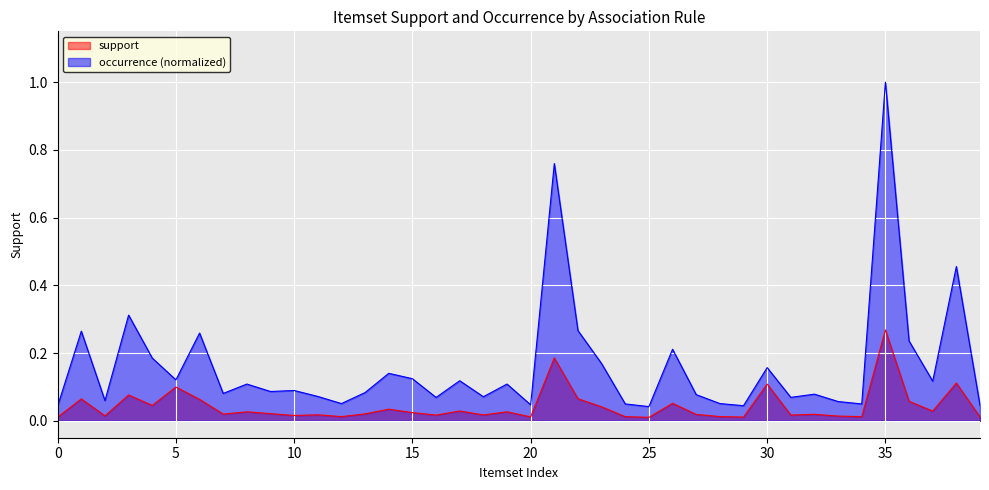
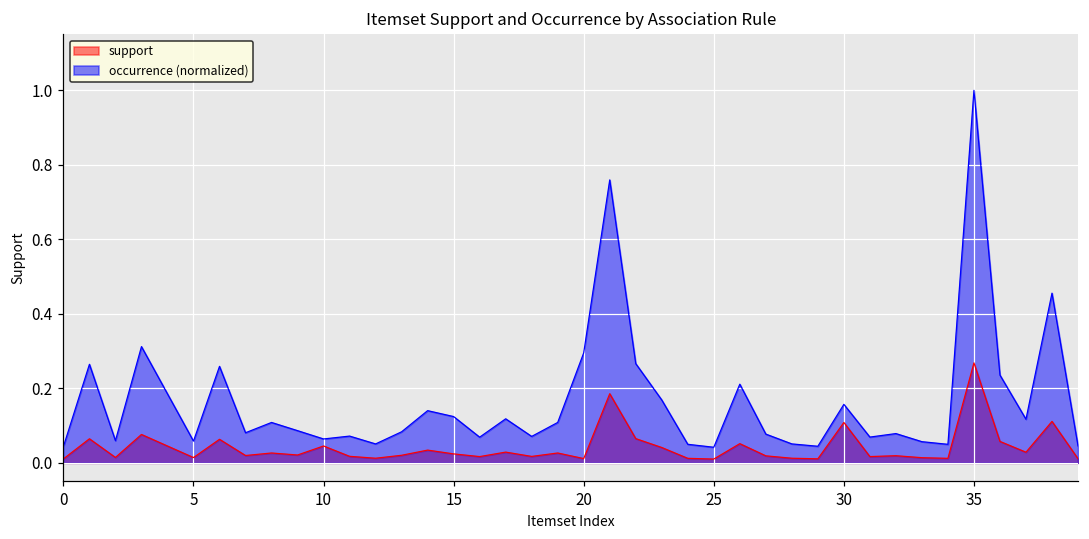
  {
    "support": {
      "0": 0.01,
-     "5": 0.10,
-     "10": 0.02,
+     "5": 0.01,
+     "10": 0.05,
      "15": 0.02,
      "20": 0.01,
      "25": 0.01,
      "30": 0.11,
      "35": 0.27
    },
    "occurrence (normalized)": {
      "0": 0.04,
-     "5": 0.12,
-     "10": 0.09,
+     "5": 0.06,
+     "10": 0.06,
      "15": 0.12,
-     "20": 0.05,
+     "20": 0.30,
      "25": 0.04,
      "30": 0.16,
      "35": 1.00
    }
  }
